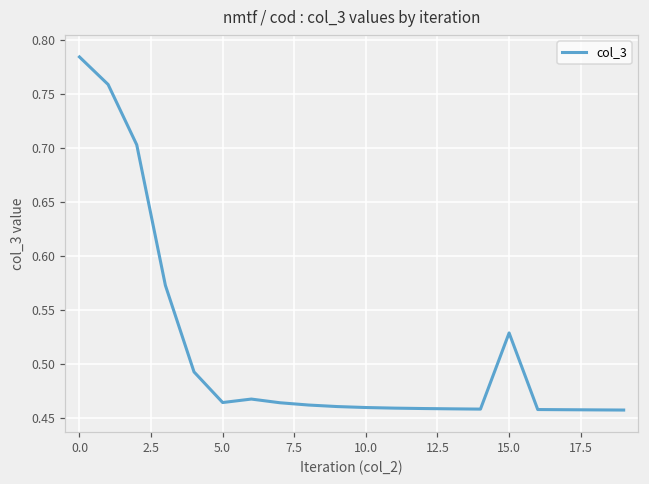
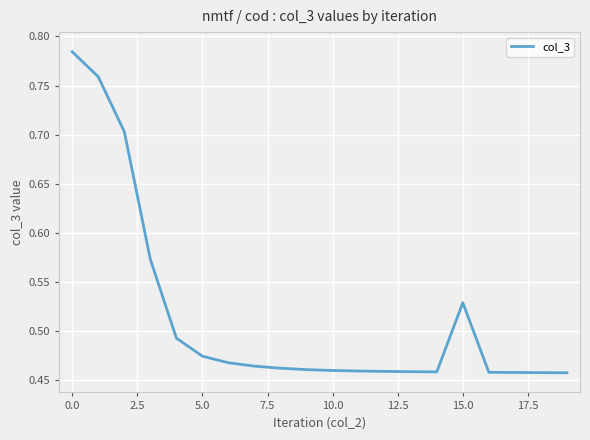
  {
    "0.0": 0.78,
-   "5.0": 0.46,
+   "5.0": 0.47,
    "10.0": 0.46,
    "15.0": 0.53
  }
